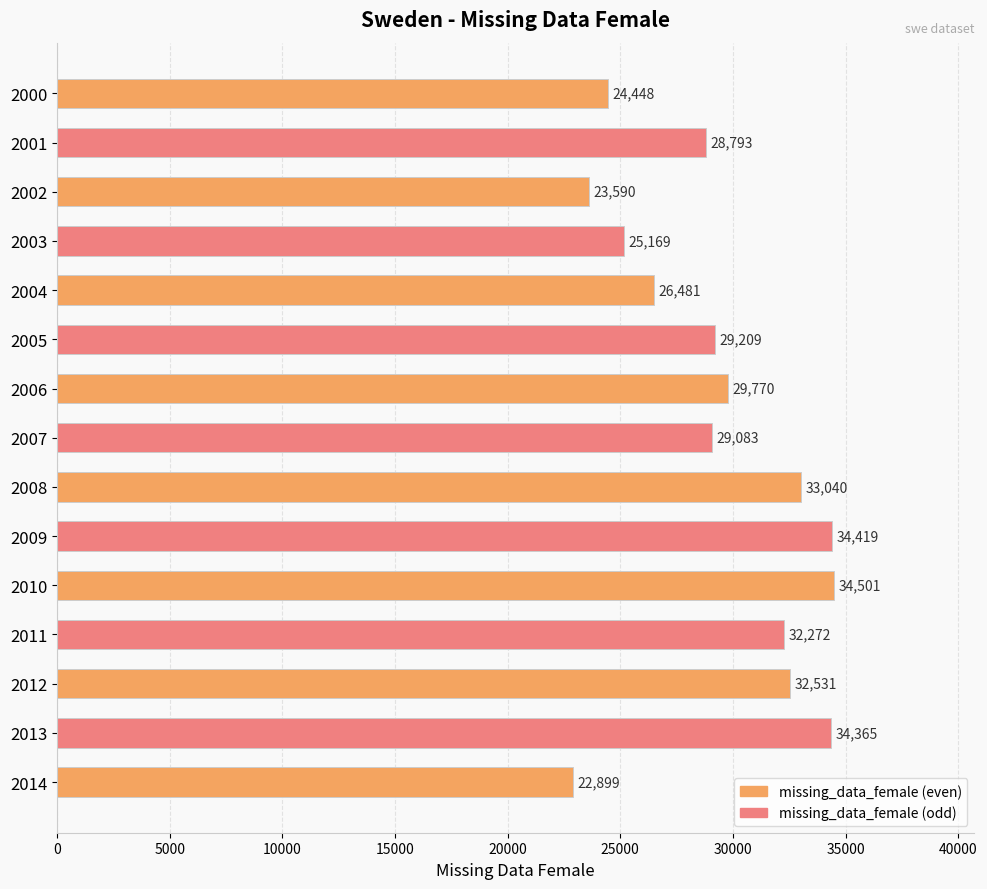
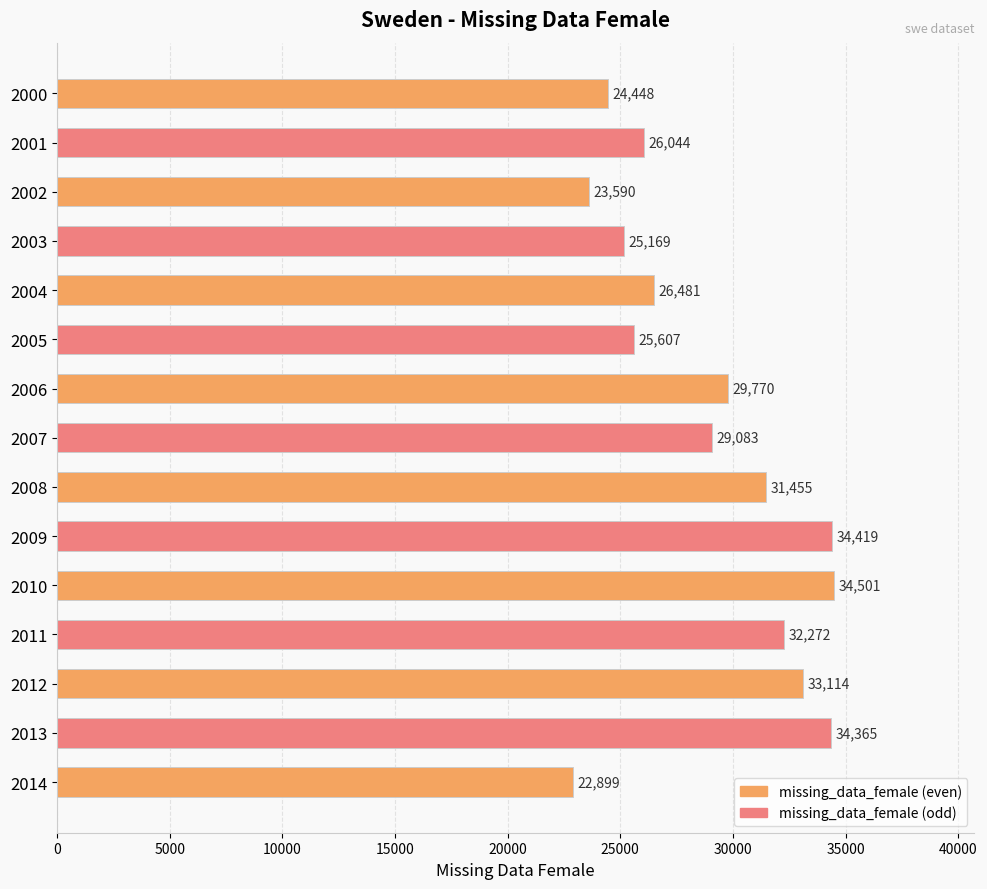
  {
    "2000": "24,448",
-   "2001": "28,793",
+   "2001": "26,044",
    "2002": "23,590",
    "2003": "25,169",
    "2004": "26,481",
-   "2005": "29,209",
+   "2005": "25,607",
    "2006": "29,770",
    "2007": "29,083",
-   "2008": "33,040",
+   "2008": "31,455",
    "2009": "34,419",
    "2010": "34,501",
    "2011": "32,272",
-   "2012": "32,531",
+   "2012": "33,114",
    "2013": "34,365",
    "2014": "22,899"
  }
